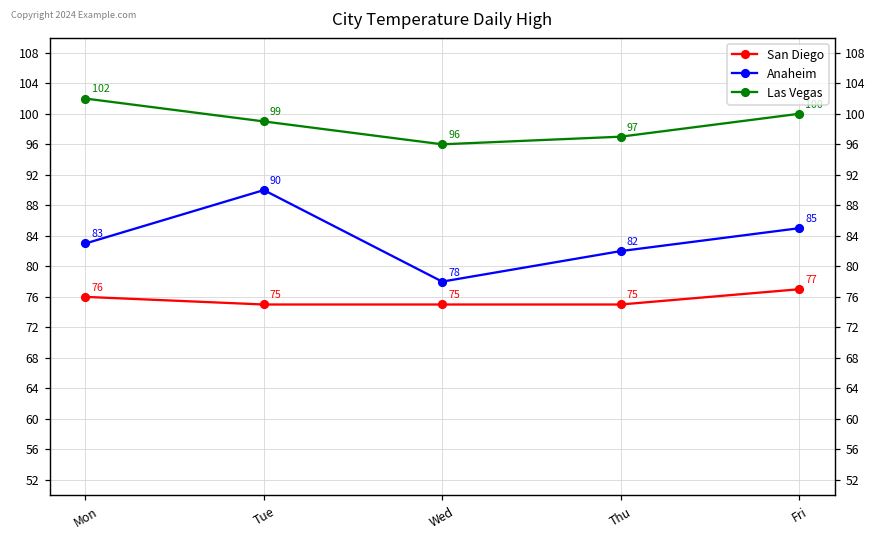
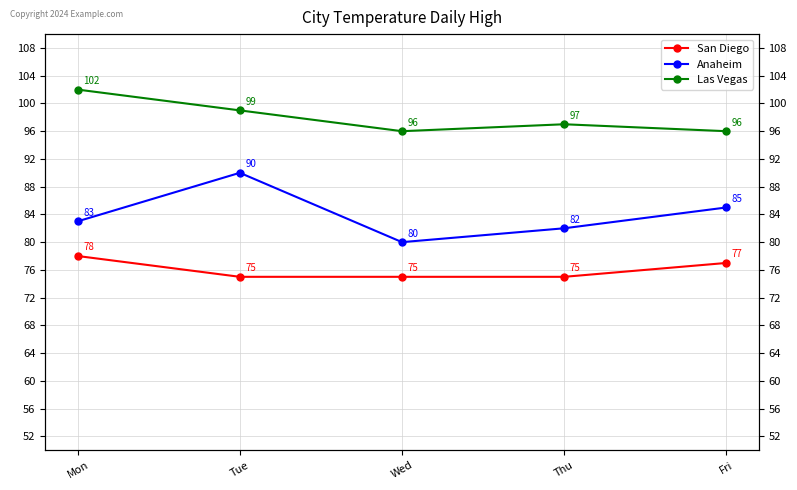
  {
    "San Diego": {
-     "Mon": 76,
+     "Mon": 78,
      "Tue": 75,
      "Wed": 75,
      "Thu": 75,
      "Fri": 77
    },
    "Anaheim": {
      "Mon": 83,
      "Tue": 90,
-     "Wed": 78,
+     "Wed": 80,
      "Thu": 82,
      "Fri": 85
    },
    "Las Vegas": {
      "Mon": 102,
      "Tue": 99,
      "Wed": 96,
      "Thu": 97,
-     "Fri": 100
+     "Fri": 96
    }
  }
